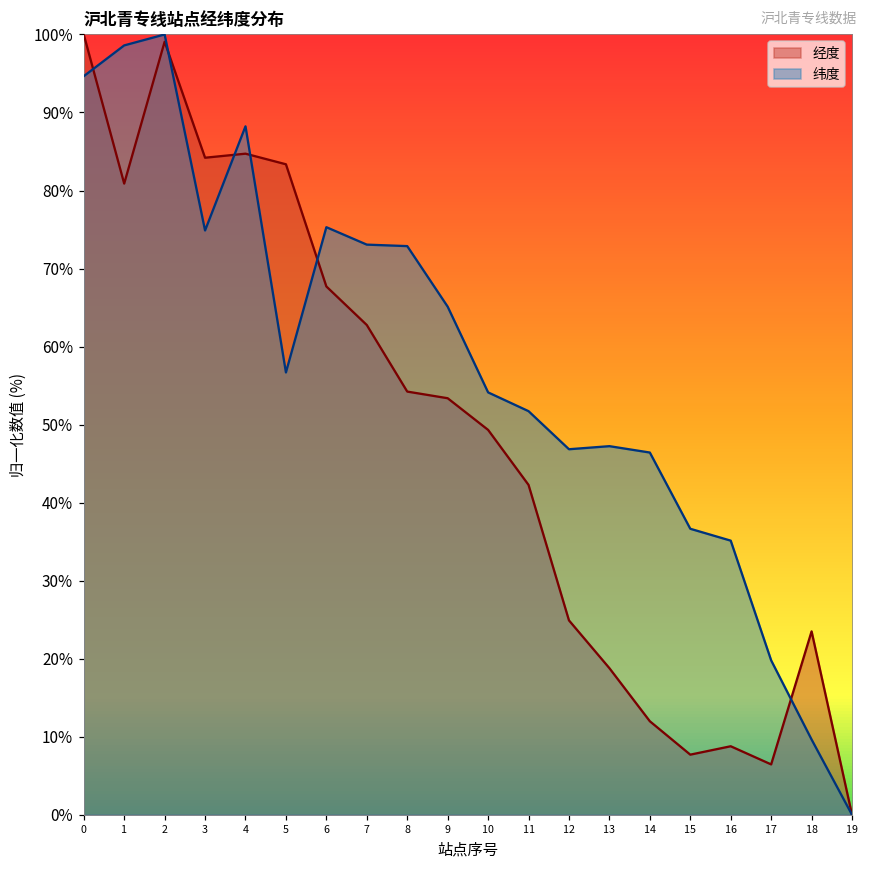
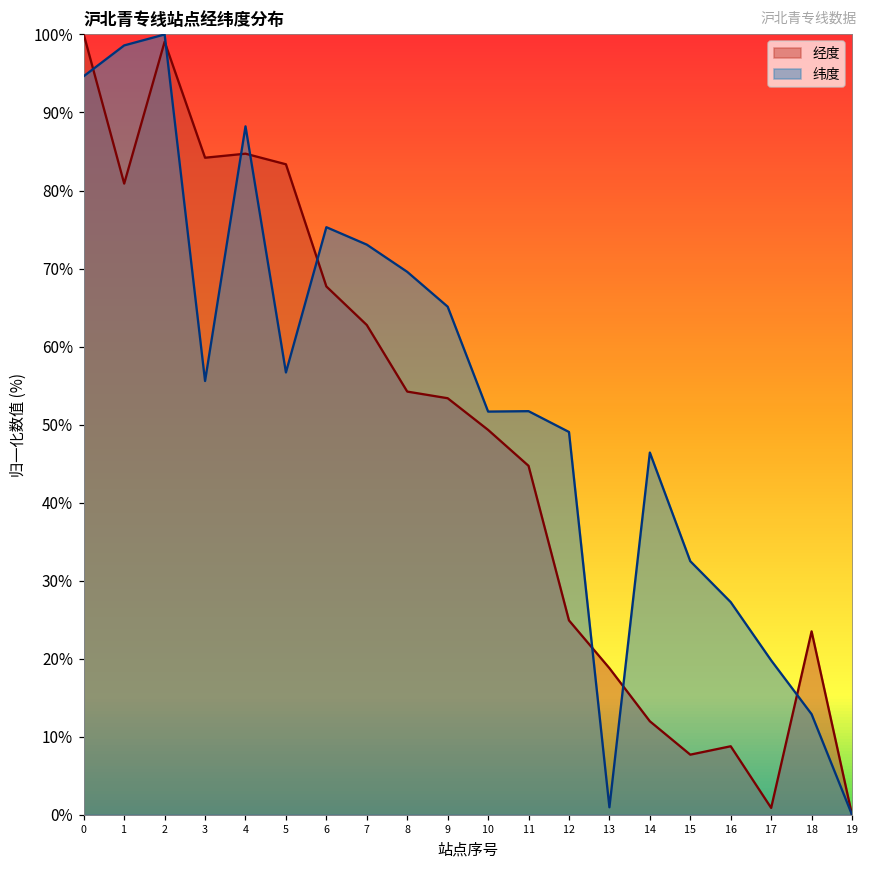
  {
    "经度": {
      "0": "100%",
      "1": "81%",
      "2": "99%",
      "3": "84%",
      "4": "85%",
      "5": "83%",
      "6": "68%",
      "7": "63%",
      "8": "54%",
      "9": "53%",
      "10": "49%",
-     "11": "42%",
+     "11": "45%",
      "12": "25%",
      "13": "19%",
      "14": "12%",
      "15": "8%",
      "16": "9%",
-     "17": "6%",
+     "17": "1%",
      "18": "24%"
    },
    "纬度": {
      "0": "95%",
      "1": "99%",
      "2": "100%",
-     "3": "75%",
+     "3": "56%",
      "4": "88%",
      "5": "57%",
      "6": "75%",
      "7": "73%",
-     "8": "73%",
+     "8": "70%",
      "9": "65%",
-     "10": "54%",
+     "10": "52%",
      "11": "52%",
-     "12": "47%",
-     "13": "47%",
+     "12": "49%",
+     "13": "1%",
      "14": "46%",
-     "15": "37%",
-     "16": "35%",
+     "15": "32%",
+     "16": "27%",
      "17": "20%",
-     "18": "10%"
+     "18": "13%"
    }
  }
